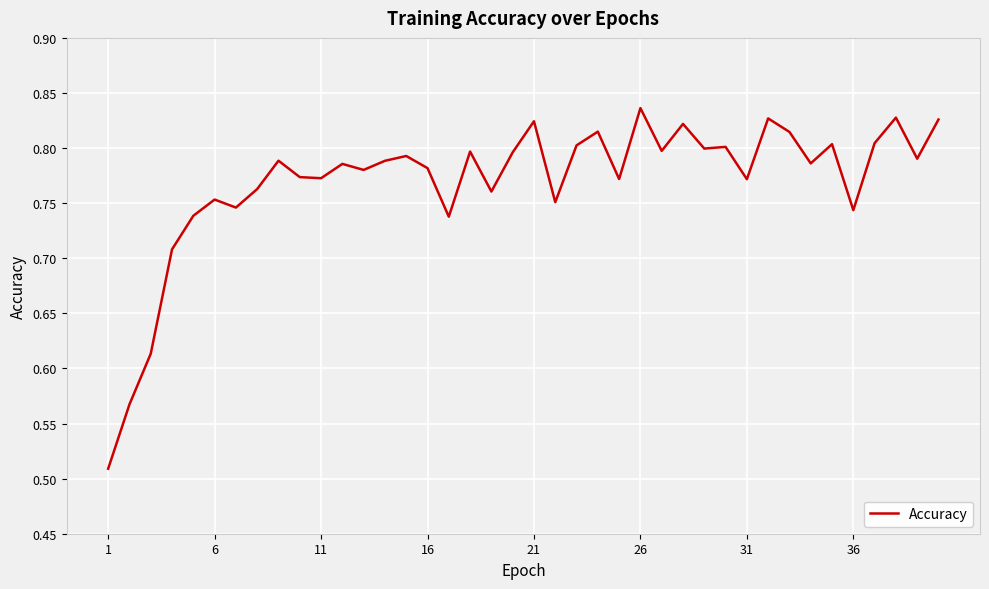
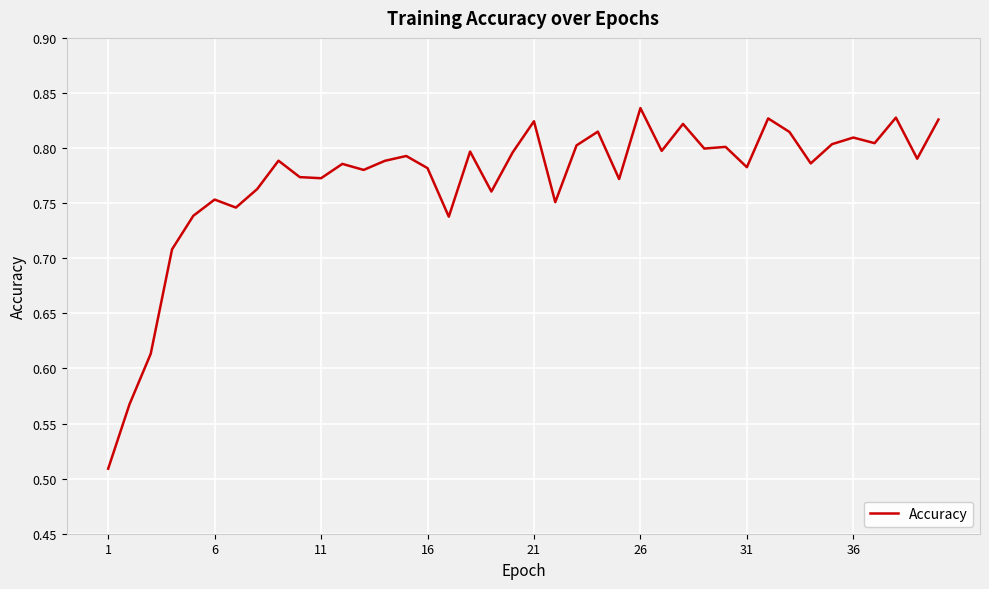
  {
    "1": 0.509,
    "6": 0.753,
    "11": 0.773,
    "16": 0.782,
    "21": 0.824,
    "26": 0.836,
-   "31": 0.772,
-   "36": 0.744
+   "31": 0.783,
+   "36": 0.810
  }
